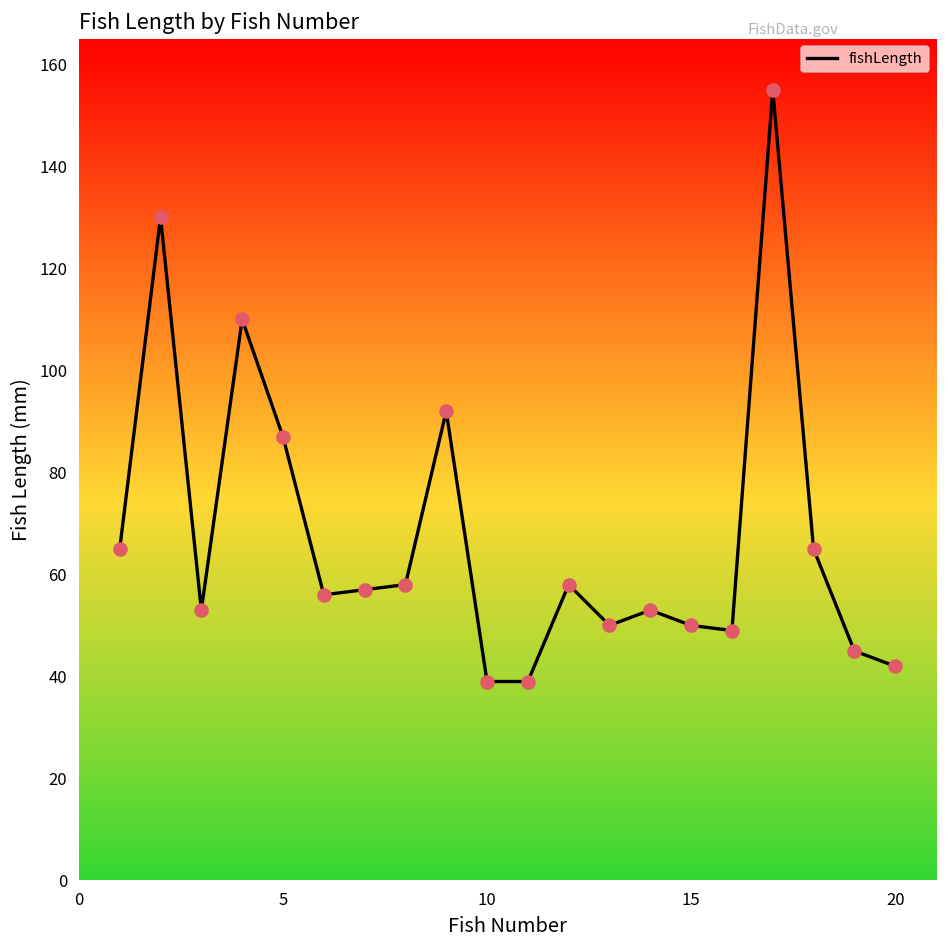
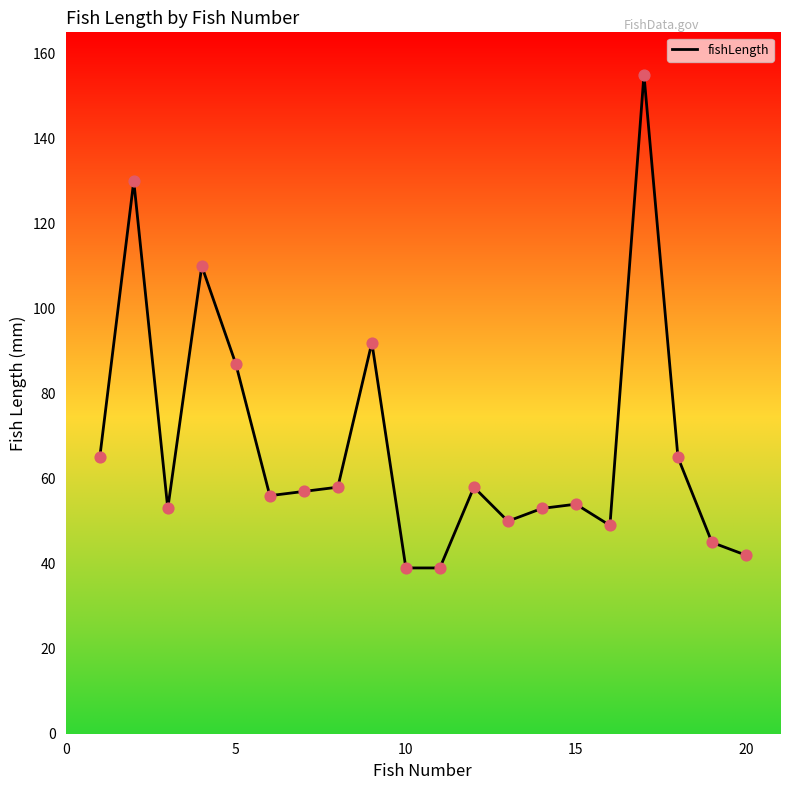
  {
    "5": 87,
    "10": 39,
-   "15": 50,
+   "15": 54,
    "20": 42
  }
